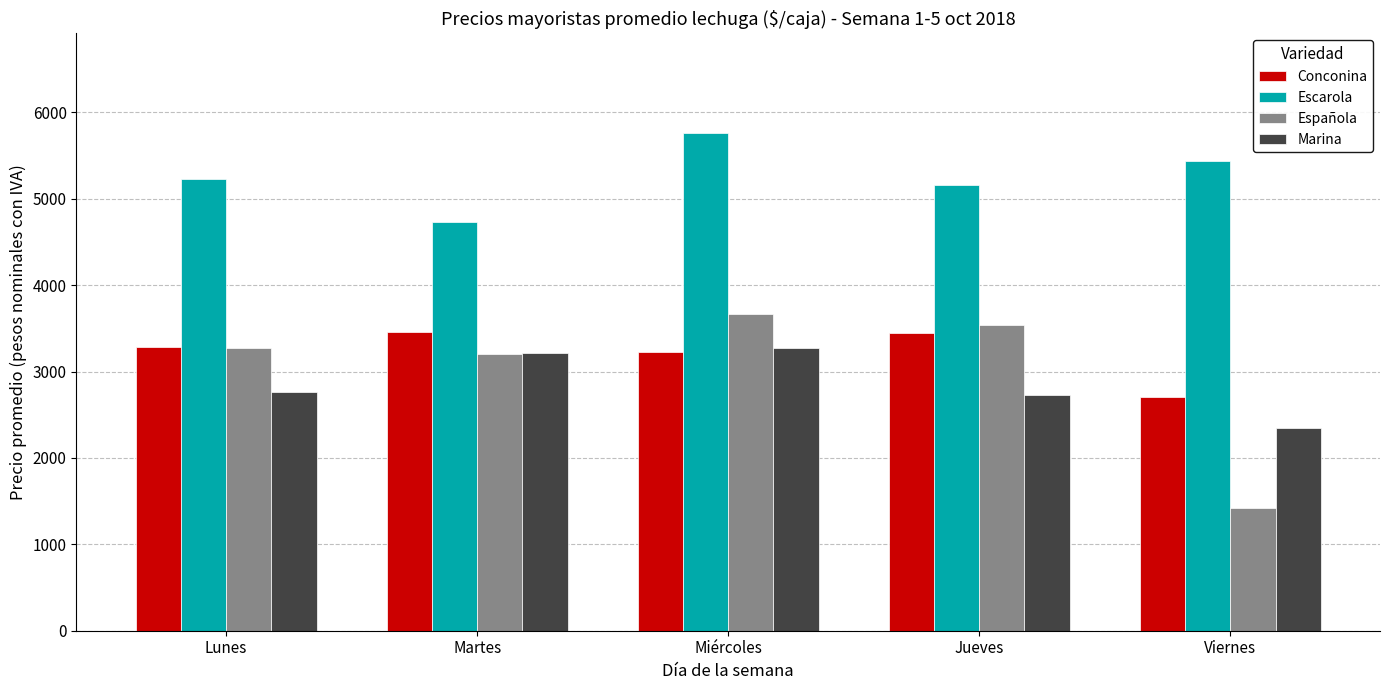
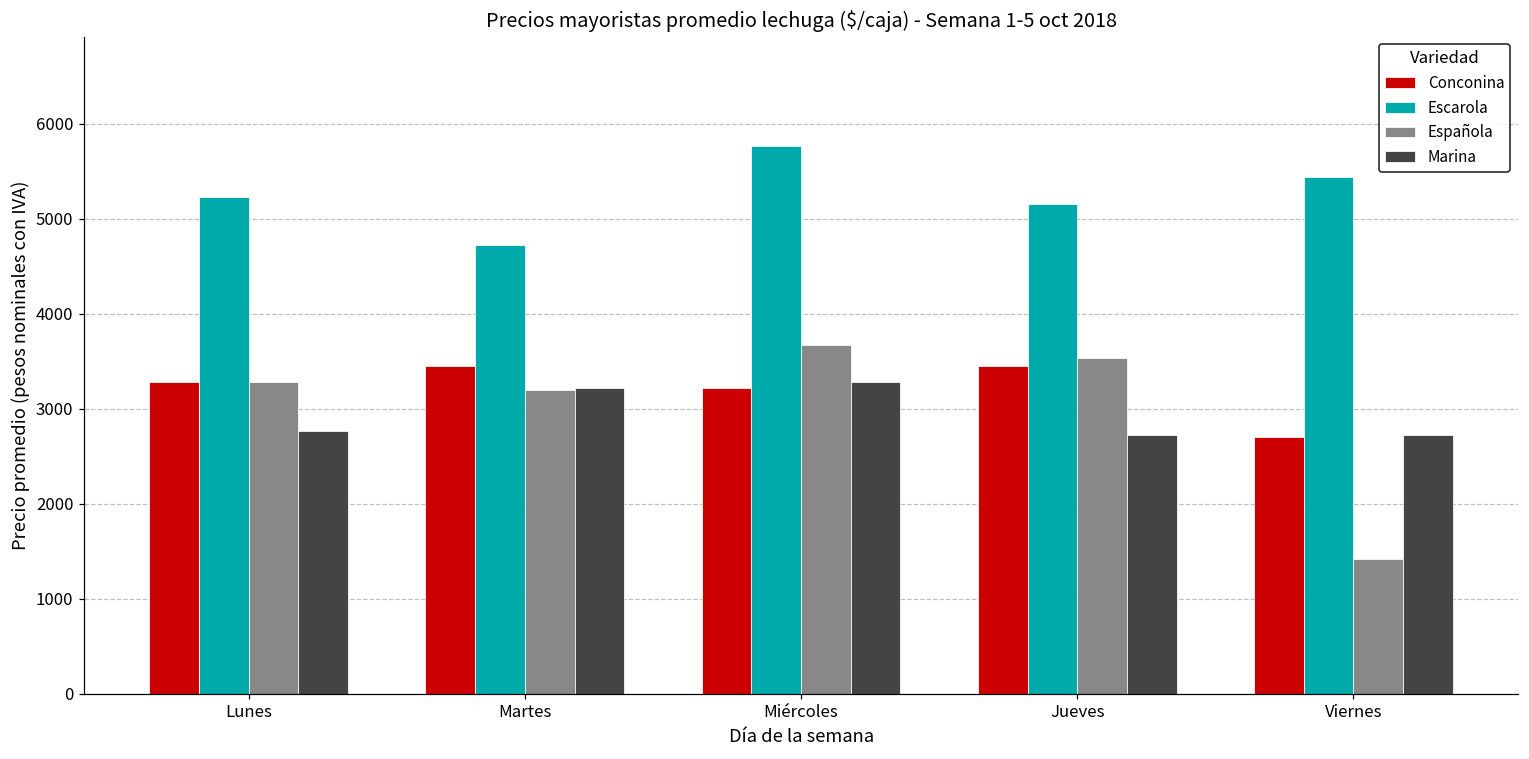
  {
    "Conconina": {
      "Lunes": 3300,
      "Martes": 3500,
      "Miércoles": 3200,
      "Jueves": 3400,
      "Viernes": 2700
    },
    "Escarola": {
      "Lunes": 5200,
      "Martes": 4700,
      "Miércoles": 5800,
      "Jueves": 5200,
      "Viernes": 5400
    },
    "Española": {
      "Lunes": 3300,
      "Martes": 3200,
      "Miércoles": 3700,
      "Jueves": 3500,
      "Viernes": 1400
    },
    "Marina": {
      "Lunes": 2800,
      "Martes": 3200,
      "Miércoles": 3300,
      "Jueves": 2700,
-     "Viernes": 2300
+     "Viernes": 2700
    }
  }
